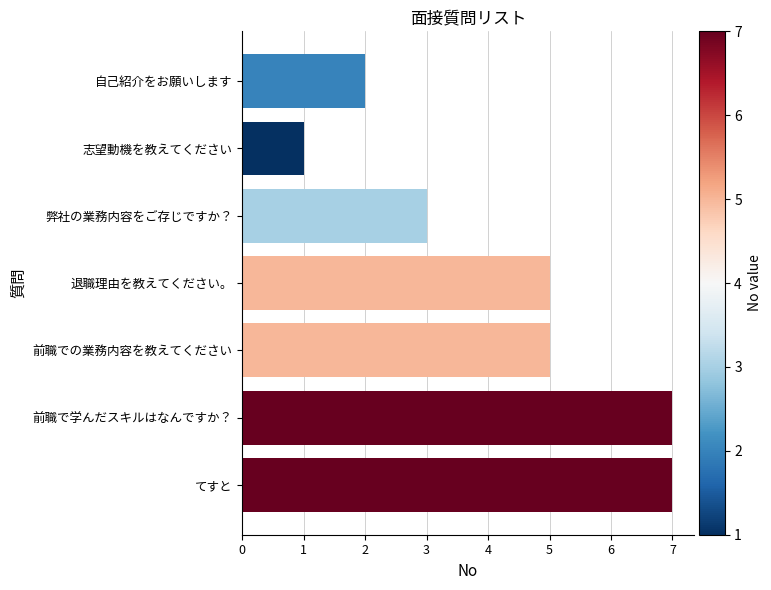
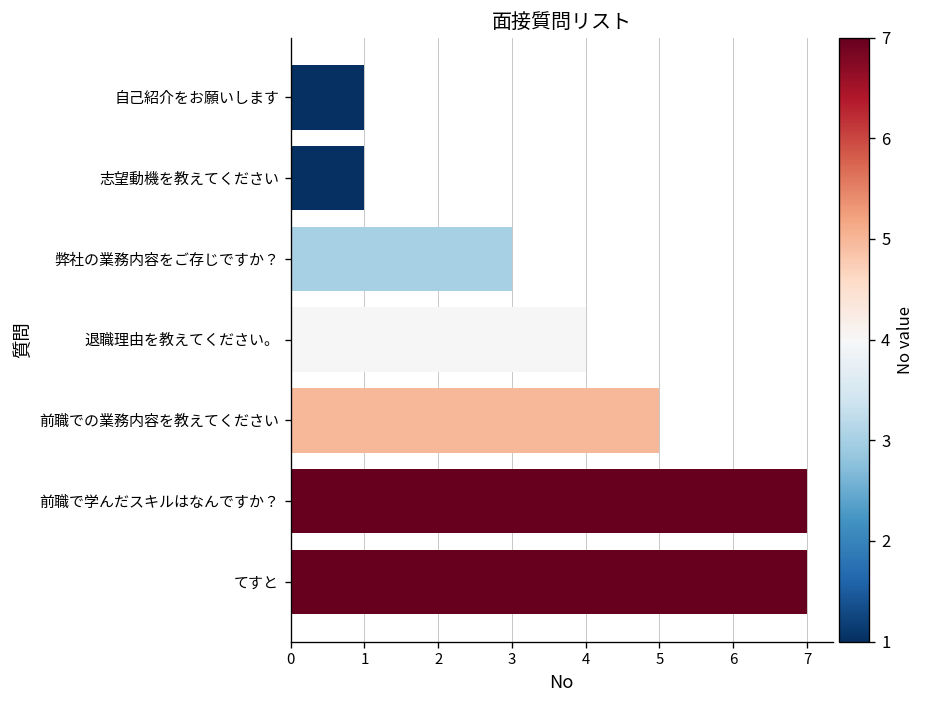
  {
-   "自己紹介をお願いします": 2,
+   "自己紹介をお願いします": 1,
    "志望動機を教えてください": 1,
    "弊社の業務内容をご存じですか？": 3,
-   "退職理由を教えてください。": 5,
+   "退職理由を教えてください。": 4,
    "前職での業務内容を教えてください": 5,
    "前職で学んだスキルはなんですか？": 7,
    "てすと": 7
  }
